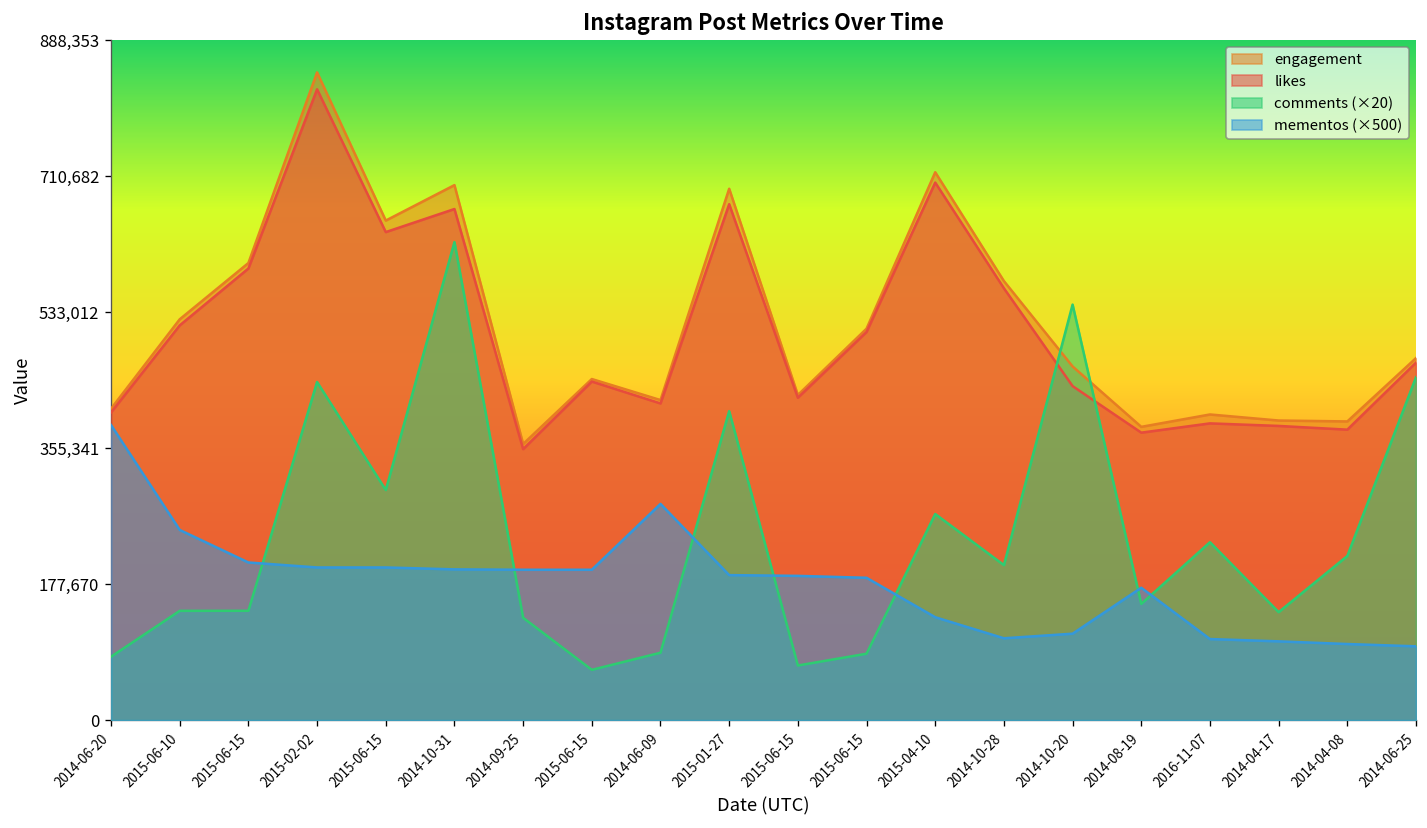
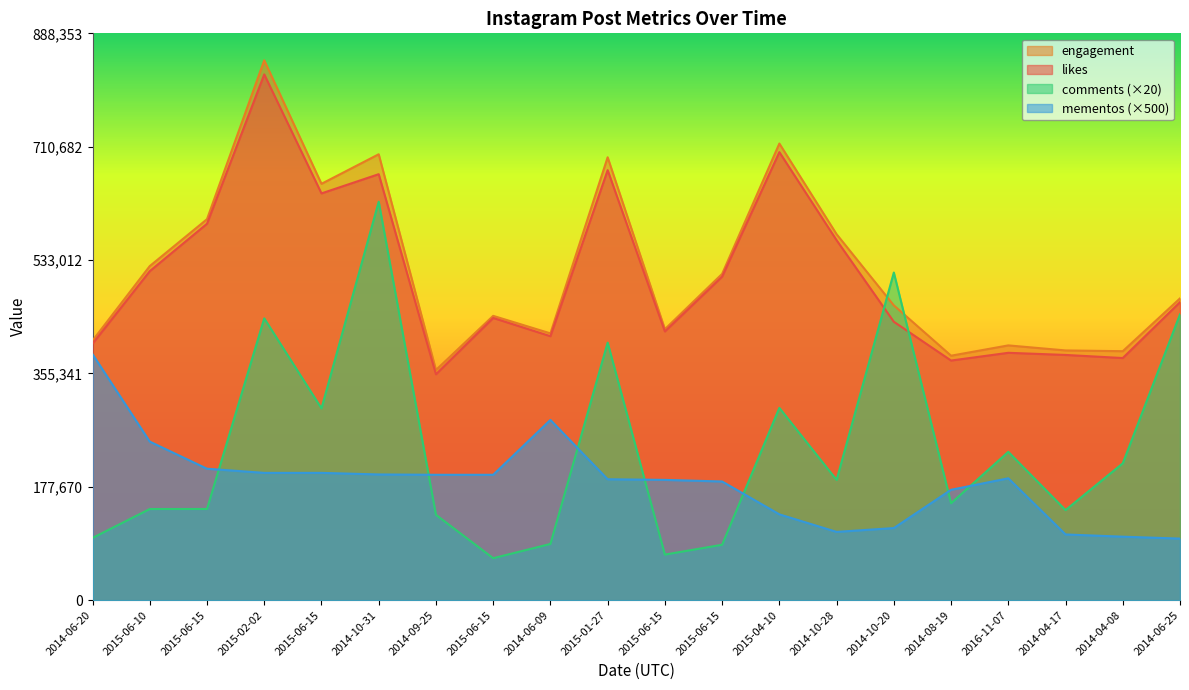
  {
    "comments (×20)": {
-     "2014-06-20": "80,000",
+     "2014-06-20": "100,000",
      "2015-06-10": "140,000",
      "2015-02-02": "440,000",
      "2014-10-31": "620,000",
      "2014-09-25": "130,000",
      "2014-06-09": "90,000",
      "2015-01-27": "400,000",
-     "2015-04-10": "270,000",
-     "2014-10-28": "200,000",
-     "2014-10-20": "540,000",
+     "2015-04-10": "300,000",
+     "2014-10-28": "190,000",
+     "2014-10-20": "510,000",
      "2014-08-19": "150,000",
      "2016-11-07": "230,000",
      "2014-04-17": "140,000",
      "2014-04-08": "210,000",
      "2014-06-25": "450,000"
    },
    "mementos (×500)": {
      "2014-06-20": "390,000",
      "2015-06-10": "250,000",
      "2015-02-02": "200,000",
      "2014-10-31": "200,000",
      "2014-09-25": "200,000",
      "2014-06-09": "280,000",
      "2015-01-27": "190,000",
      "2015-04-10": "130,000",
      "2014-10-28": "110,000",
      "2014-10-20": "110,000",
      "2014-08-19": "170,000",
-     "2016-11-07": "110,000",
+     "2016-11-07": "190,000",
      "2014-04-17": "100,000",
      "2014-04-08": "100,000",
      "2014-06-25": "100,000"
    }
  }
